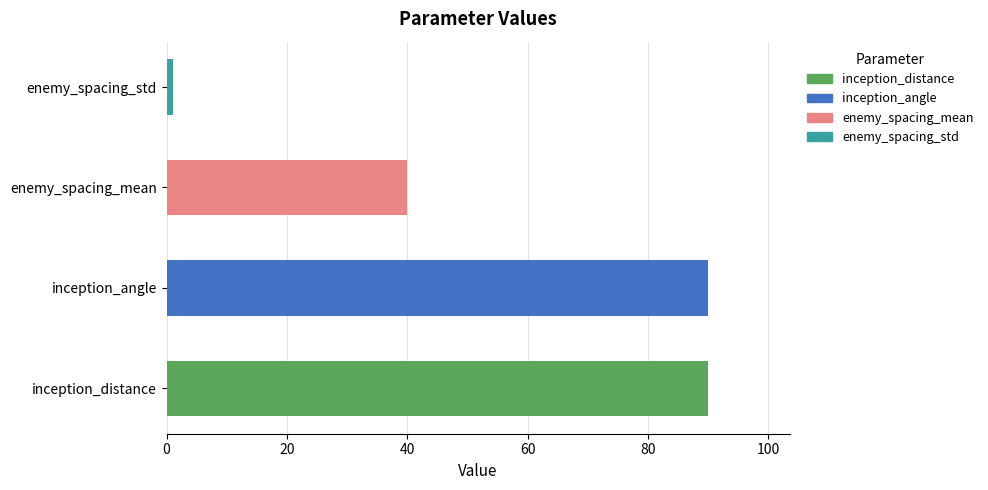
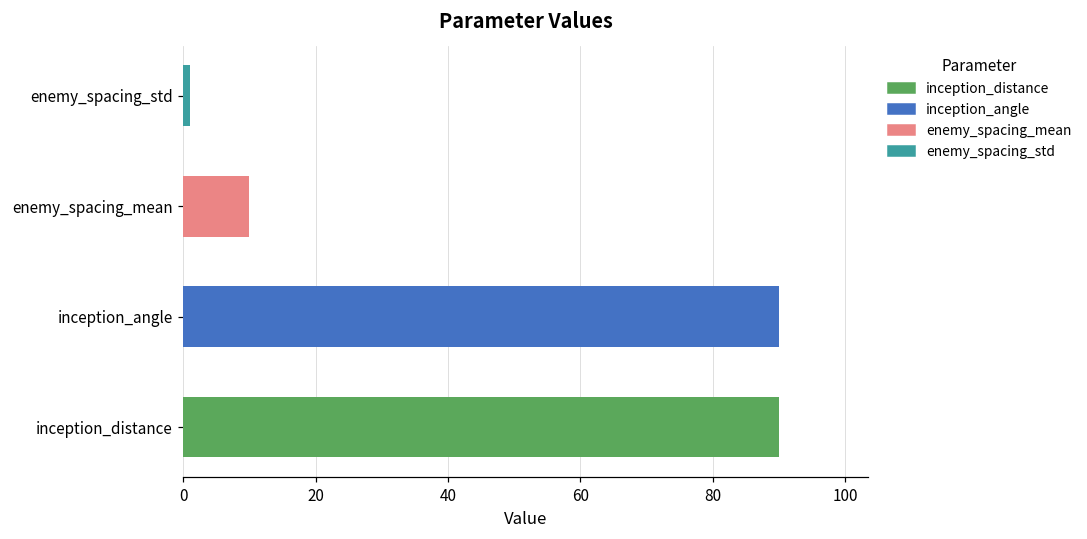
  {
    "enemy_spacing_std": 1,
-   "enemy_spacing_mean": 40,
+   "enemy_spacing_mean": 10,
    "inception_angle": 90,
    "inception_distance": 90
  }
